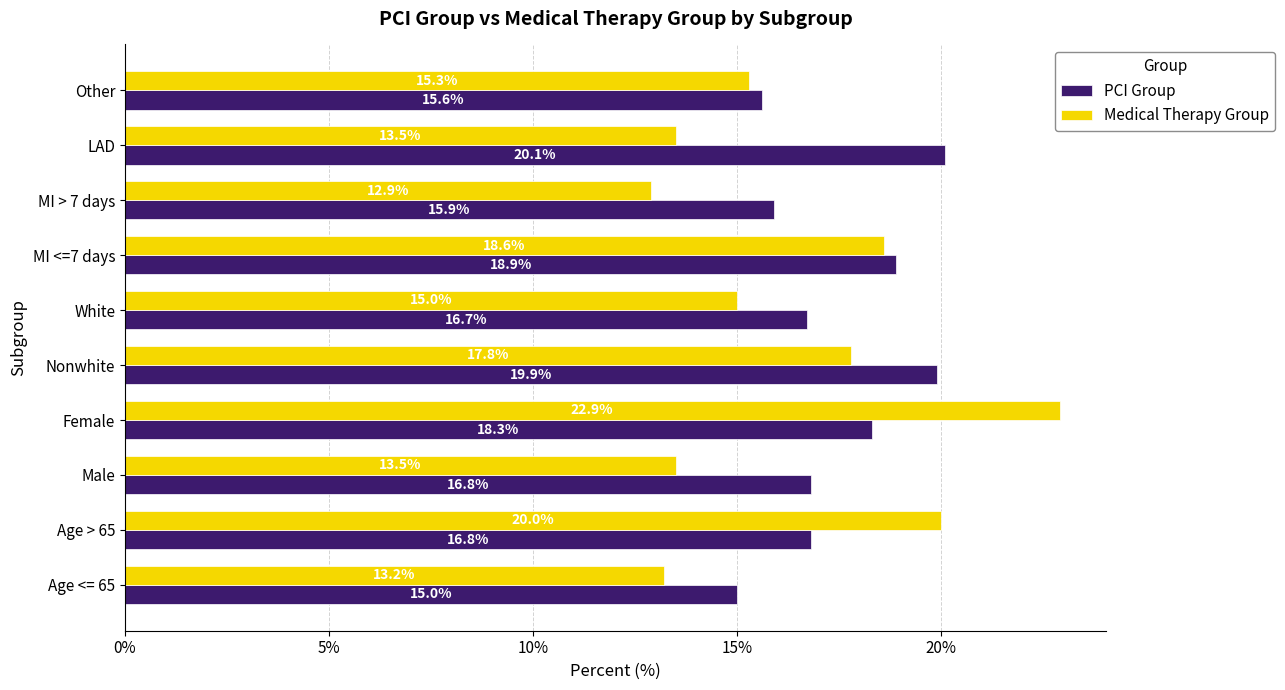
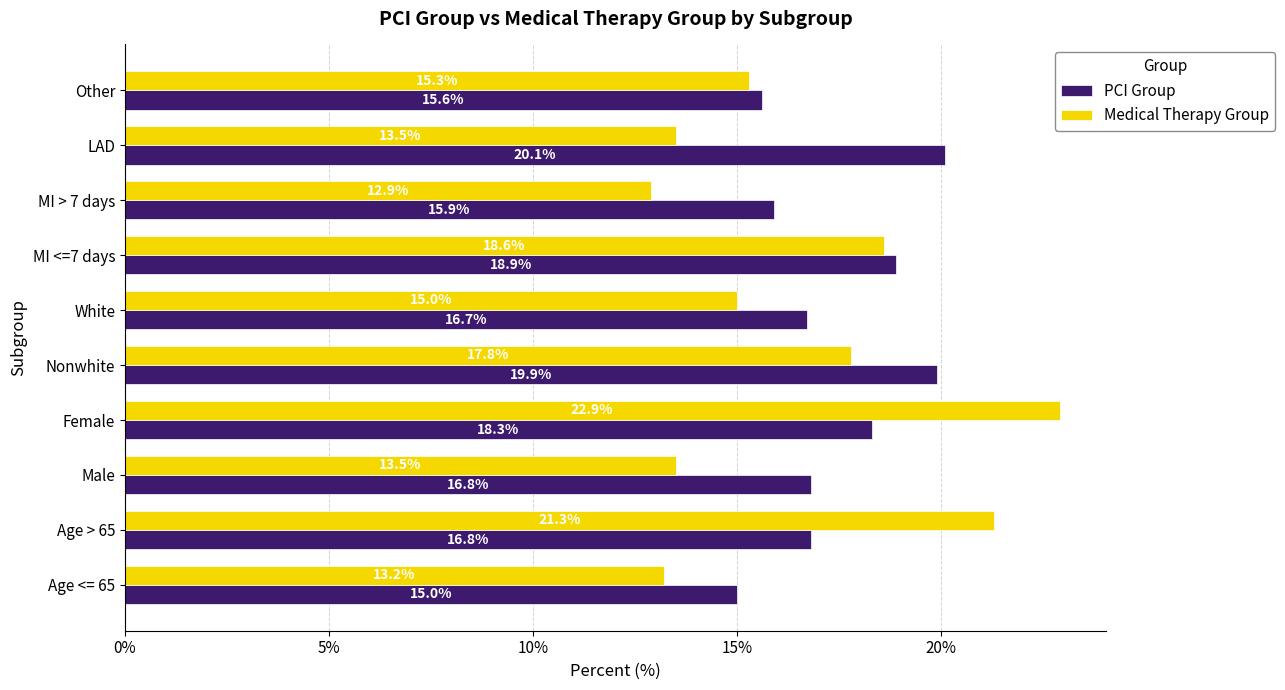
  {
    "PCI Group": {
      "Other": "15.6%",
      "LAD": "20.1%",
      "MI > 7 days": "15.9%",
      "MI <=7 days": "18.9%",
      "White": "16.7%",
      "Nonwhite": "19.9%",
      "Female": "18.3%",
      "Male": "16.8%",
      "Age > 65": "16.8%",
      "Age <= 65": "15.0%"
    },
    "Medical Therapy Group": {
      "Other": "15.3%",
      "LAD": "13.5%",
      "MI > 7 days": "12.9%",
      "MI <=7 days": "18.6%",
      "White": "15.0%",
      "Nonwhite": "17.8%",
      "Female": "22.9%",
      "Male": "13.5%",
-     "Age > 65": "20.0%",
+     "Age > 65": "21.3%",
      "Age <= 65": "13.2%"
    }
  }
